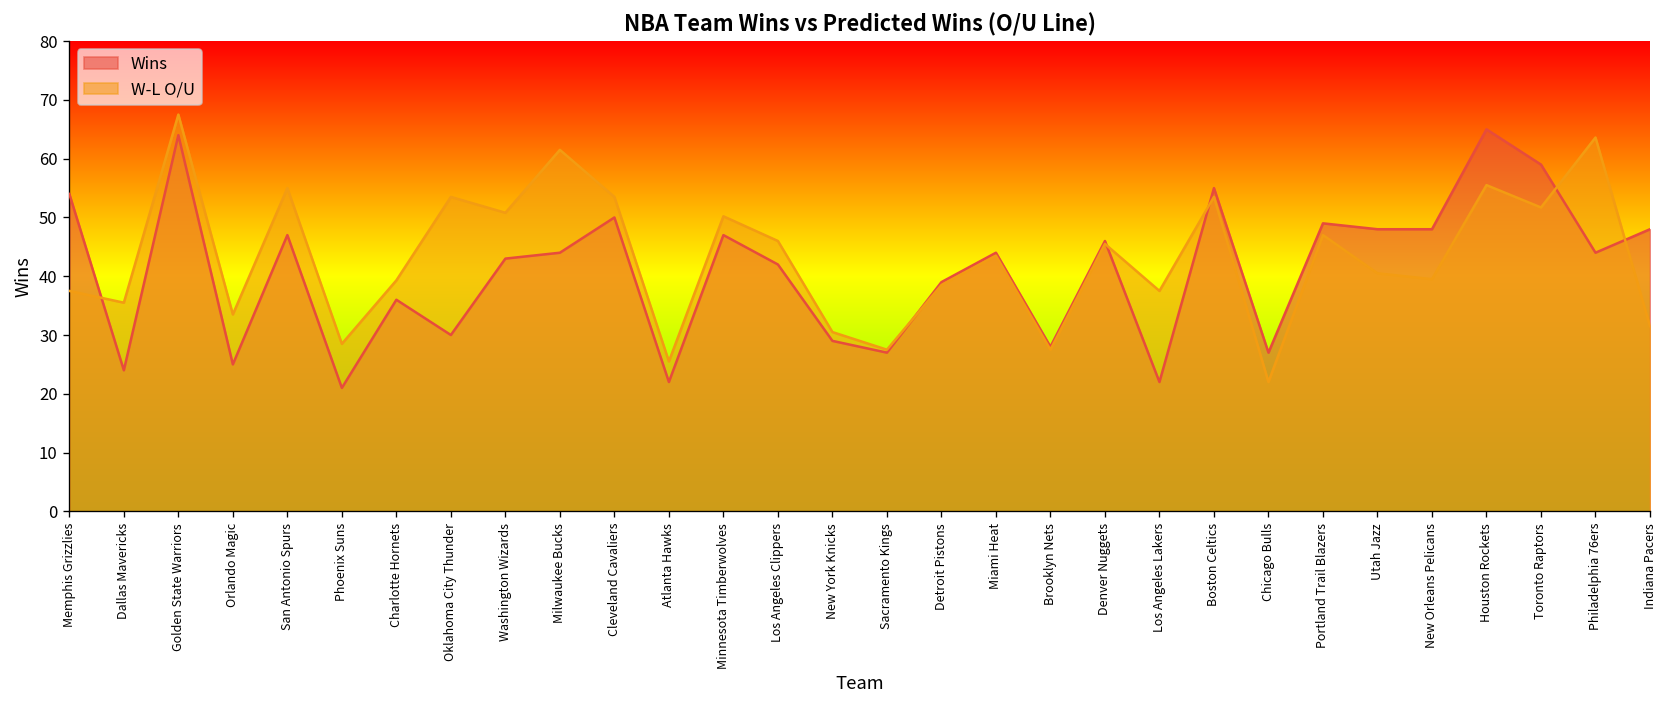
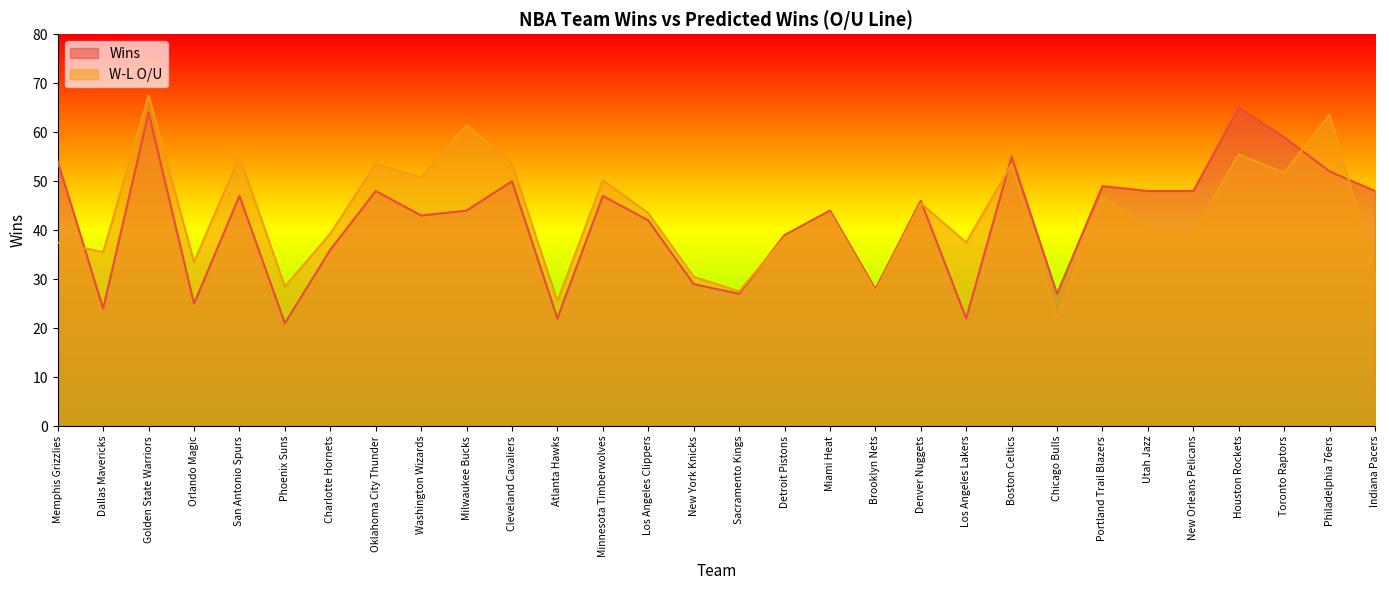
  {
    "Wins": {
      "Memphis Grizzlies": 54,
      "Dallas Mavericks": 24,
      "Golden State Warriors": 64,
      "Orlando Magic": 25,
      "San Antonio Spurs": 47,
      "Phoenix Suns": 21,
      "Charlotte Hornets": 36,
-     "Oklahoma City Thunder": 30,
+     "Oklahoma City Thunder": 48,
      "Washington Wizards": 43,
      "Milwaukee Bucks": 44,
      "Cleveland Cavaliers": 50,
      "Atlanta Hawks": 22,
      "Minnesota Timberwolves": 47,
      "Los Angeles Clippers": 42,
      "New York Knicks": 29,
      "Los Angeles Lakers": 22,
      "Boston Celtics": 55,
      "Chicago Bulls": 27,
      "Portland Trail Blazers": 49,
      "Utah Jazz": 48,
      "New Orleans Pelicans": 48,
      "Houston Rockets": 65,
      "Toronto Raptors": 59,
-     "Philadelphia 76ers": 44,
+     "Philadelphia 76ers": 52,
      "Indiana Pacers": 48
    },
    "W-L O/U": {
      "Memphis Grizzlies": 38,
      "Dallas Mavericks": 36,
      "Golden State Warriors": 68,
      "Orlando Magic": 34,
      "San Antonio Spurs": 55,
      "Phoenix Suns": 29,
      "Charlotte Hornets": 39,
      "Oklahoma City Thunder": 54,
      "Washington Wizards": 51,
      "Milwaukee Bucks": 62,
      "Cleveland Cavaliers": 54,
      "Atlanta Hawks": 26,
      "Minnesota Timberwolves": 50,
-     "Los Angeles Clippers": 46,
+     "Los Angeles Clippers": 44,
      "New York Knicks": 31,
      "Los Angeles Lakers": 38,
      "Boston Celtics": 54,
      "Chicago Bulls": 22,
      "Portland Trail Blazers": 47,
      "Utah Jazz": 41,
      "New Orleans Pelicans": 40,
      "Houston Rockets": 56,
      "Toronto Raptors": 52,
      "Philadelphia 76ers": 64,
      "Indiana Pacers": 32
    }
  }
